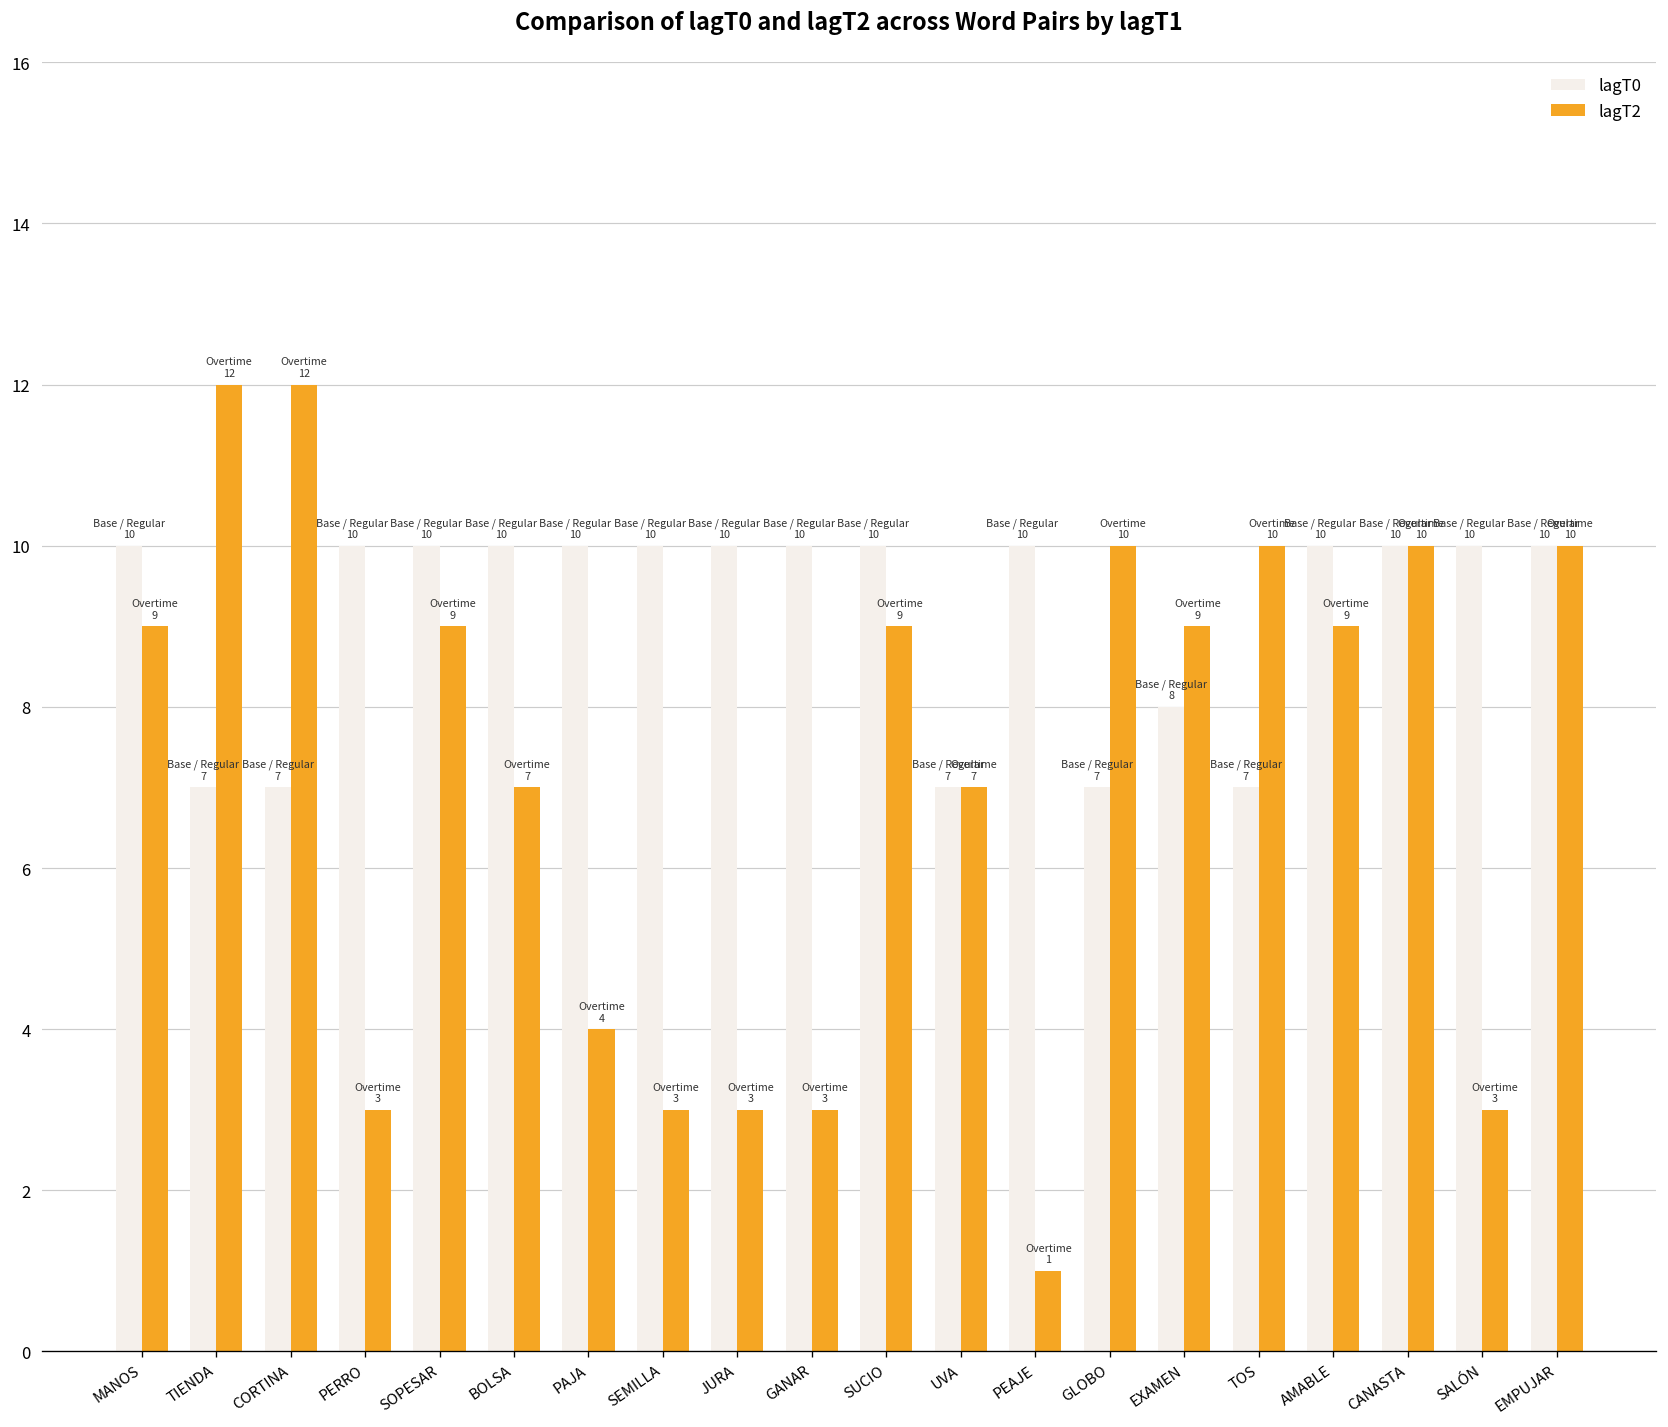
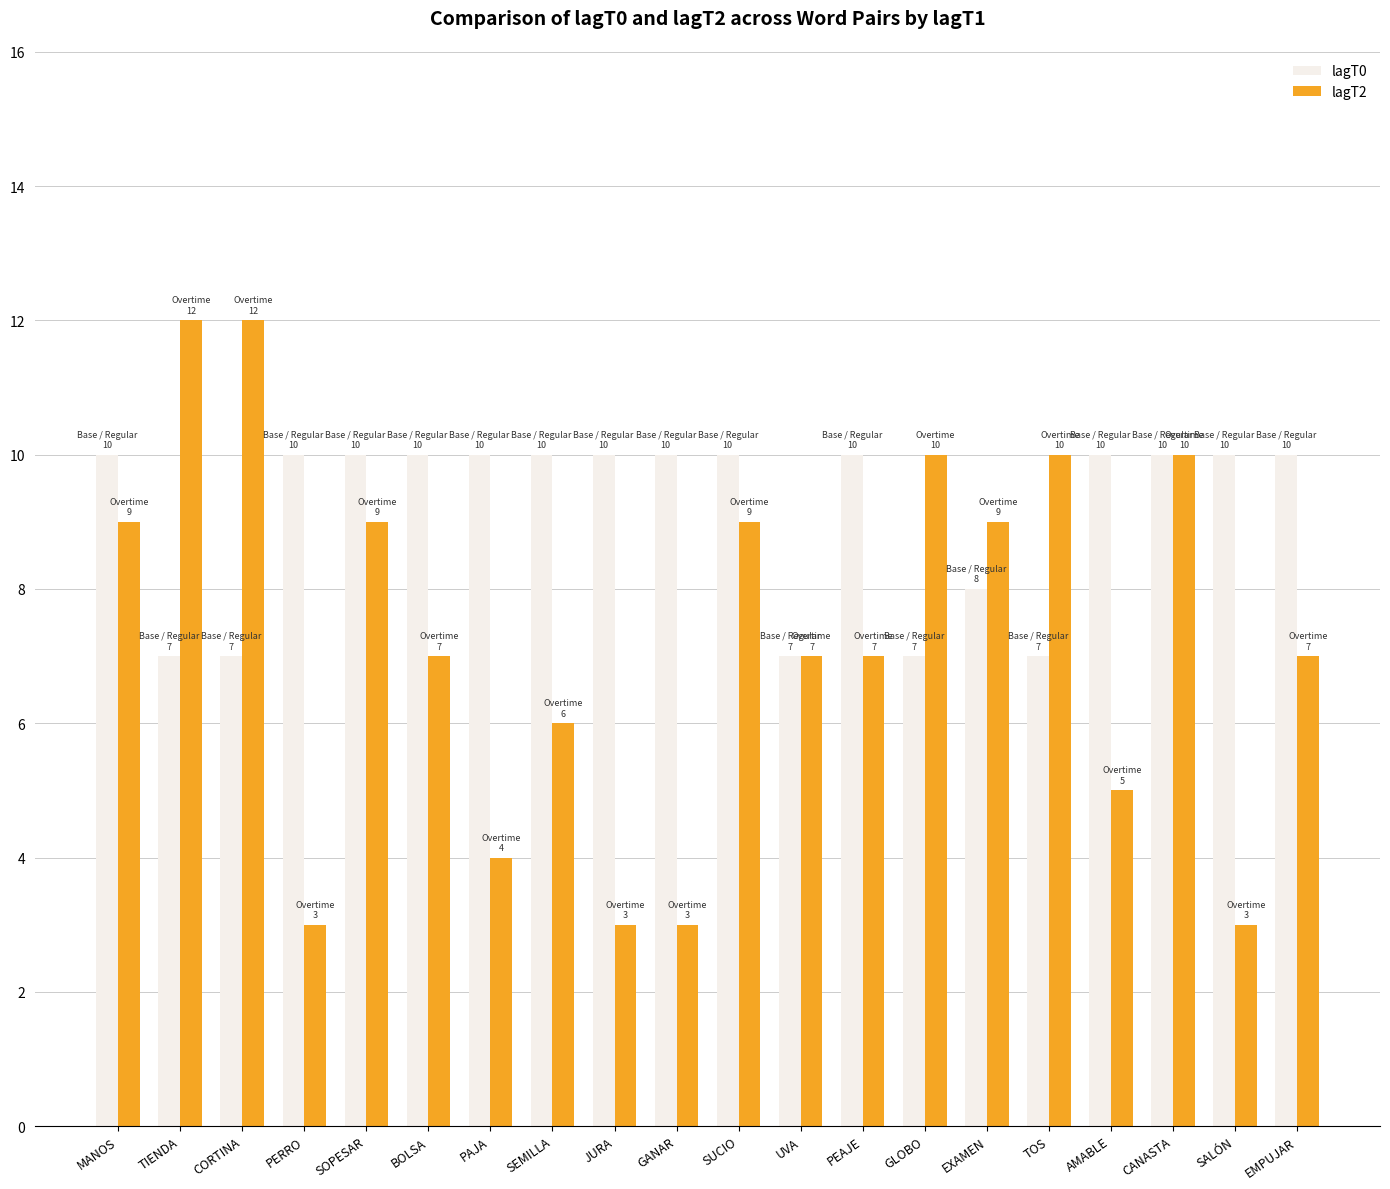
  {
    "lagT0": {
      "MANOS": 10,
      "TIENDA": 7,
      "CORTINA": 7,
      "PERRO": 10,
      "SOPESAR": 10,
      "BOLSA": 10,
      "PAJA": 10,
      "SEMILLA": 10,
      "JURA": 10,
      "GANAR": 10,
      "SUCIO": 10,
      "PEAJE": 10,
      "EXAMEN": 8,
      "TOS": 7,
      "EMPUJAR": 10
    },
    "lagT2": {
      "MANOS": 9,
      "TIENDA": 12,
      "CORTINA": 12,
      "PERRO": 3,
      "SOPESAR": 9,
      "BOLSA": 7,
      "PAJA": 4,
-     "SEMILLA": 3,
+     "SEMILLA": 6,
      "JURA": 3,
      "GANAR": 3,
      "SUCIO": 9,
-     "PEAJE": 1,
+     "PEAJE": 7,
      "GLOBO": 10,
      "EXAMEN": 9,
-     "AMABLE": 9,
+     "AMABLE": 5,
      "SALÓN": 3,
-     "EMPUJAR": 10
+     "EMPUJAR": 7
    }
  }
